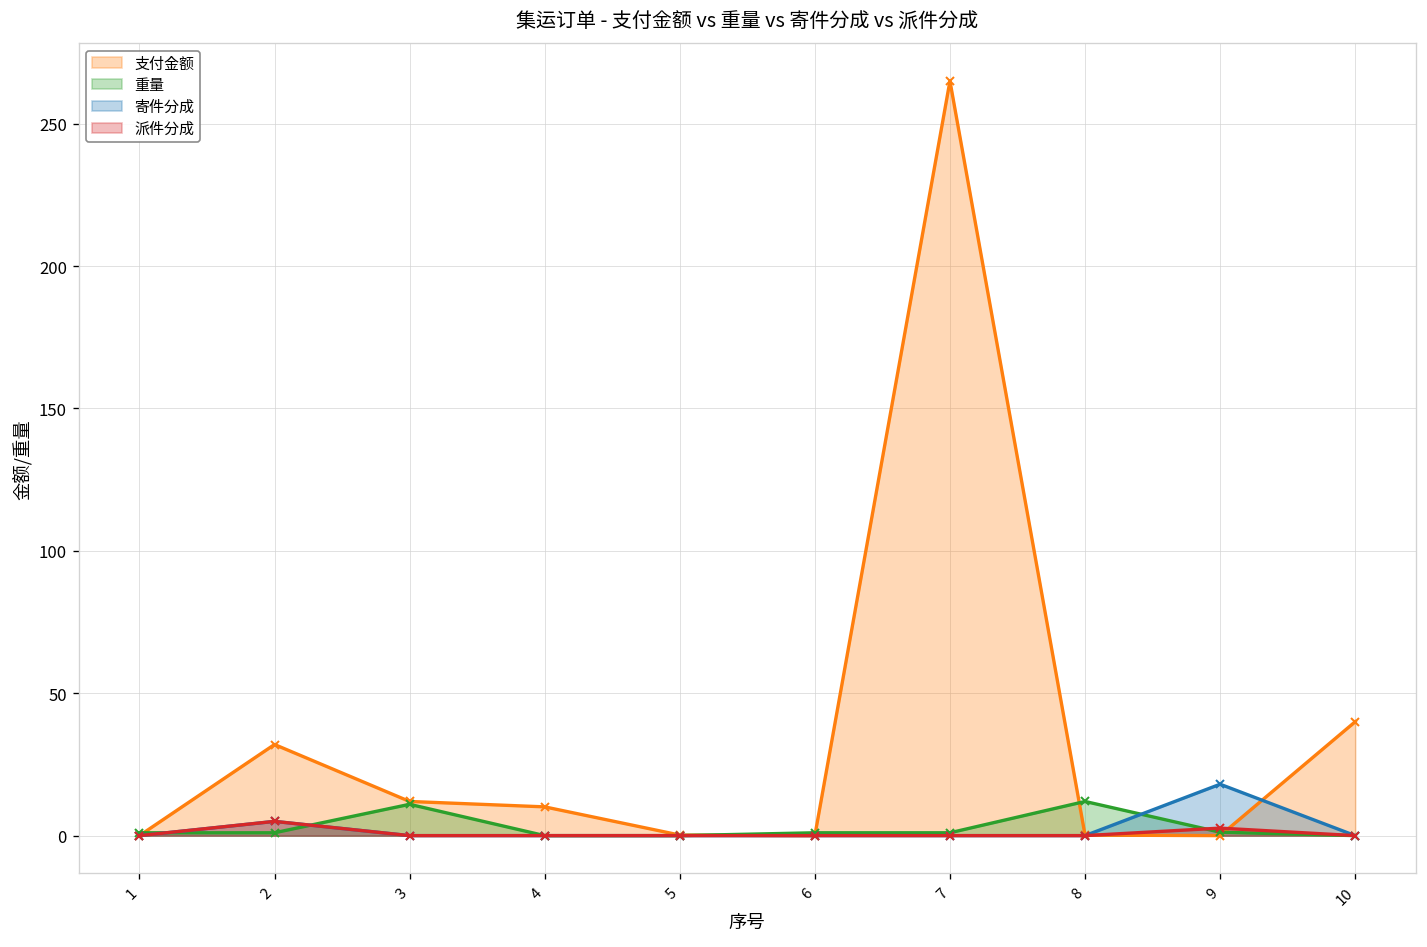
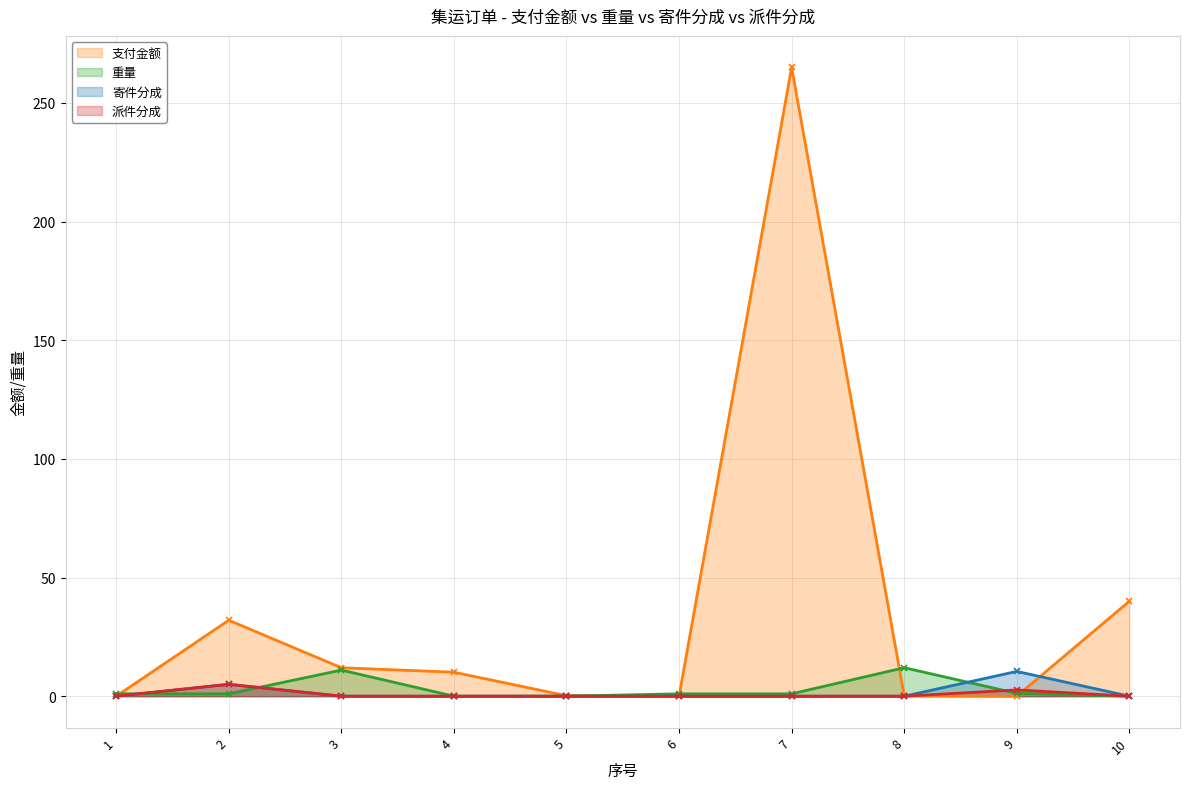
  {
    "重量": {
      "2": 1,
      "8": 12,
      "9": 1
    },
    "寄件分成": {
-     "9": 18
+     "9": 10
    }
  }
